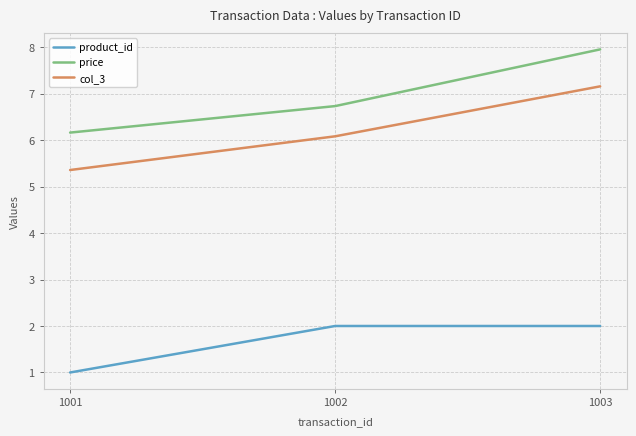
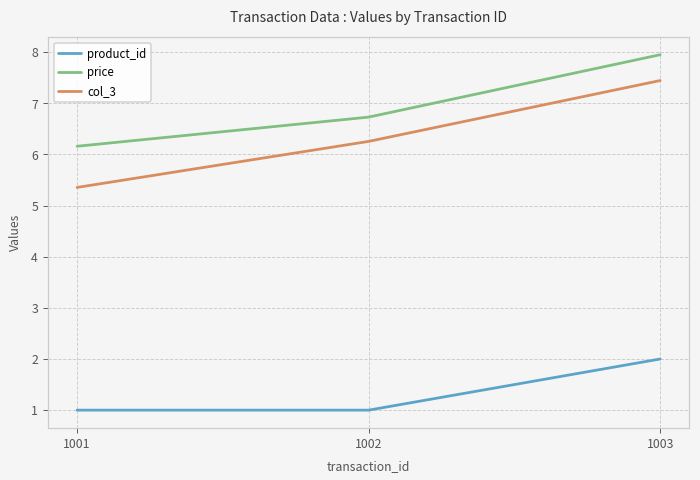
  {
    "product_id": {
      "1001": 1,
-     "1002": 2,
+     "1002": 1,
      "1003": 2
    },
    "price": {
      "1001": 6.2,
      "1002": 6.7,
      "1003": 8.0
    },
    "col_3": {
      "1001": 5.4,
-     "1002": 6.1,
-     "1003": 7.2
+     "1002": 6.3,
+     "1003": 7.4
    }
  }
